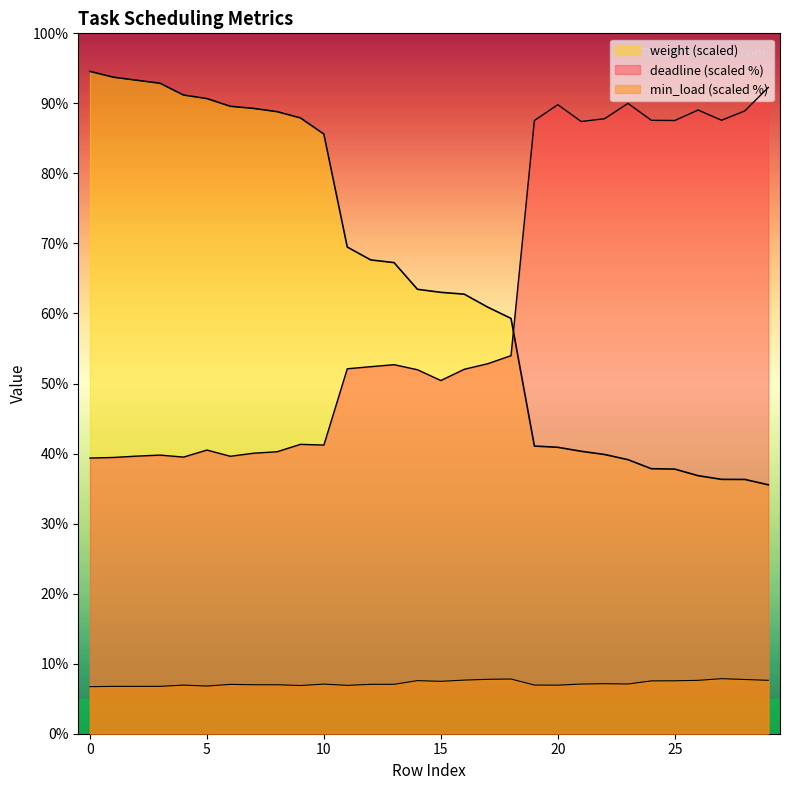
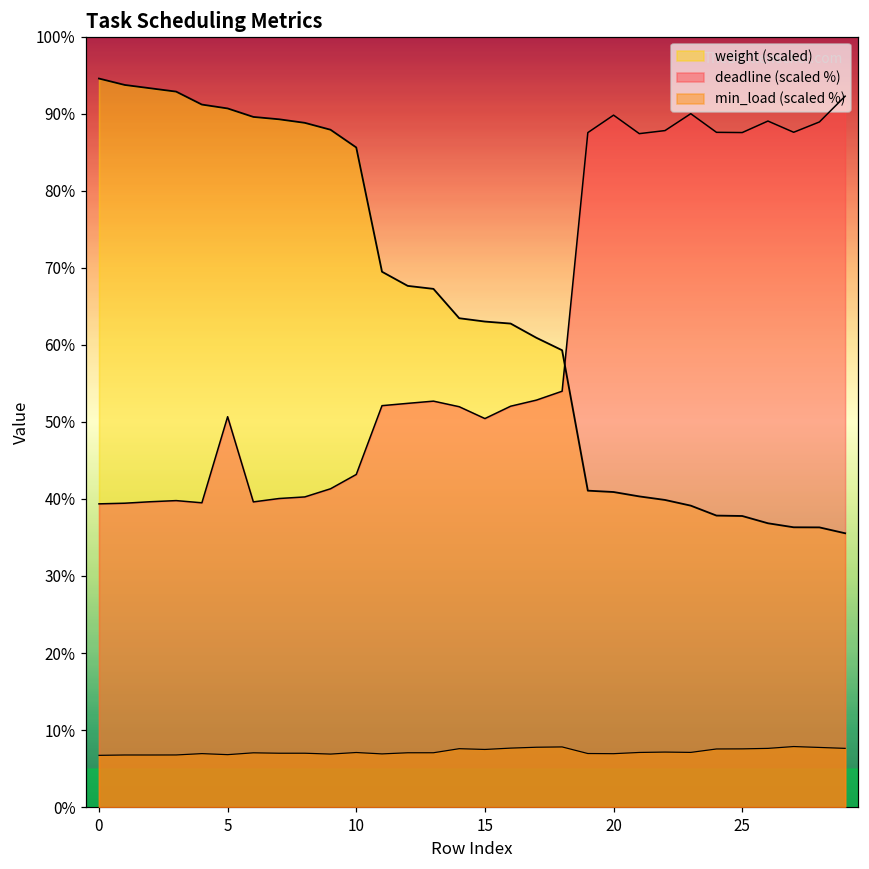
  {
    "deadline (scaled %)": {
      "0": "39%",
-     "5": "41%",
-     "10": "41%",
+     "5": "51%",
+     "10": "43%",
      "15": "50%",
      "20": "90%",
      "25": "88%"
    }
  }
